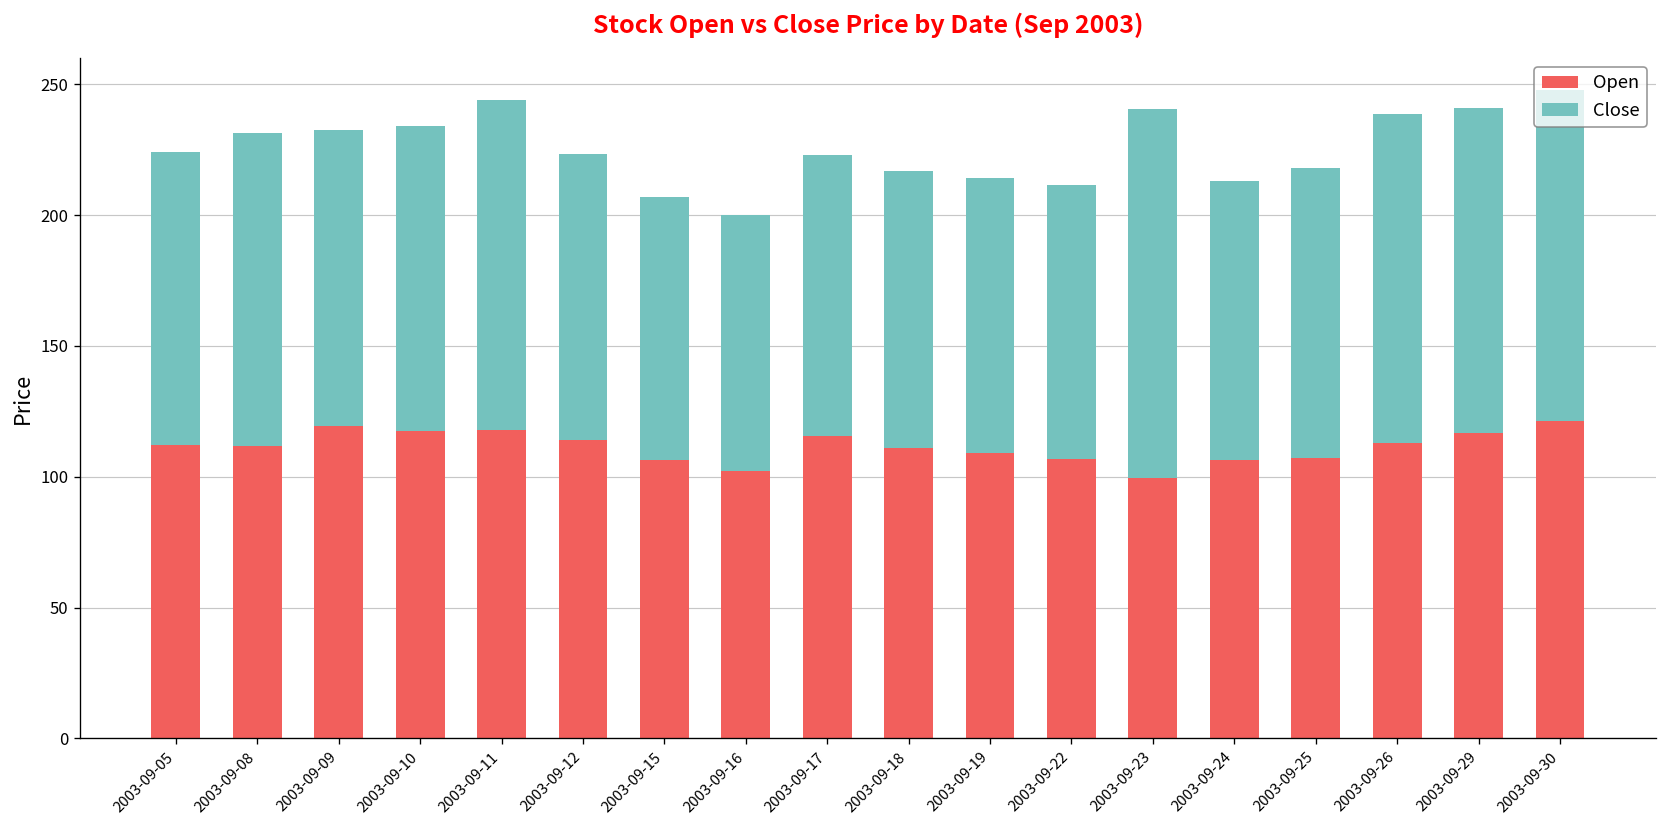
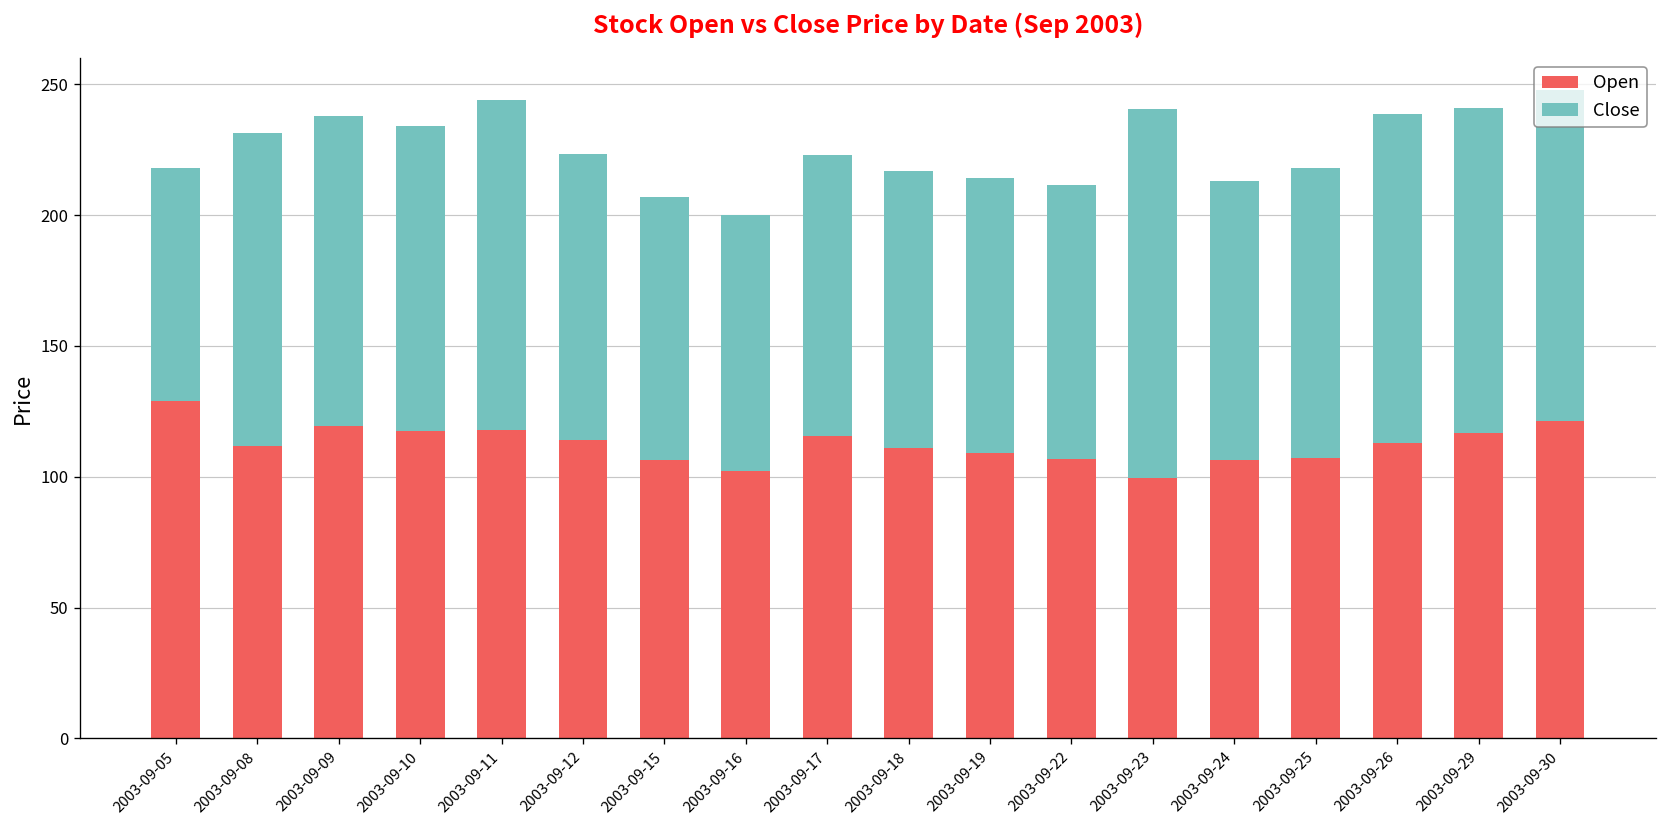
  {
    "Open": {
-     "2003-09-05": 112,
+     "2003-09-05": 129,
      "2003-09-08": 112,
      "2003-09-09": 119,
      "2003-09-10": 118,
      "2003-09-11": 118,
      "2003-09-12": 114,
      "2003-09-15": 106,
      "2003-09-16": 102,
      "2003-09-17": 115,
      "2003-09-18": 111,
      "2003-09-19": 109,
      "2003-09-22": 107,
      "2003-09-23": 100,
      "2003-09-24": 106,
      "2003-09-25": 107,
      "2003-09-26": 113,
      "2003-09-29": 117,
      "2003-09-30": 122
    },
    "Close": {
-     "2003-09-05": 112,
+     "2003-09-05": 89,
      "2003-09-08": 120,
-     "2003-09-09": 113,
+     "2003-09-09": 119,
      "2003-09-10": 117,
      "2003-09-11": 126,
      "2003-09-12": 110,
      "2003-09-15": 101,
      "2003-09-16": 98,
      "2003-09-17": 107,
      "2003-09-18": 106,
      "2003-09-19": 105,
      "2003-09-22": 105,
      "2003-09-23": 141,
      "2003-09-24": 107,
      "2003-09-25": 111,
      "2003-09-26": 126,
      "2003-09-29": 124
    }
  }
